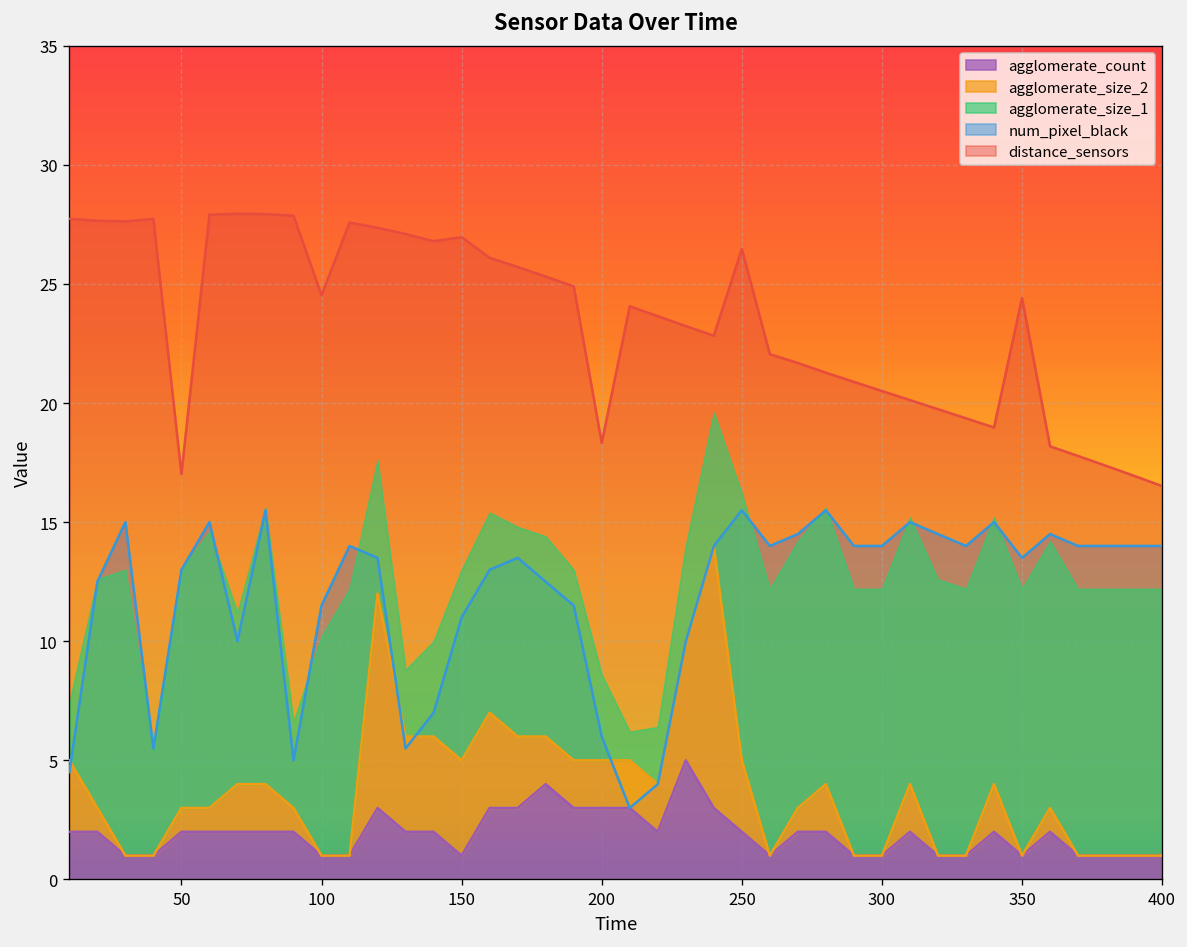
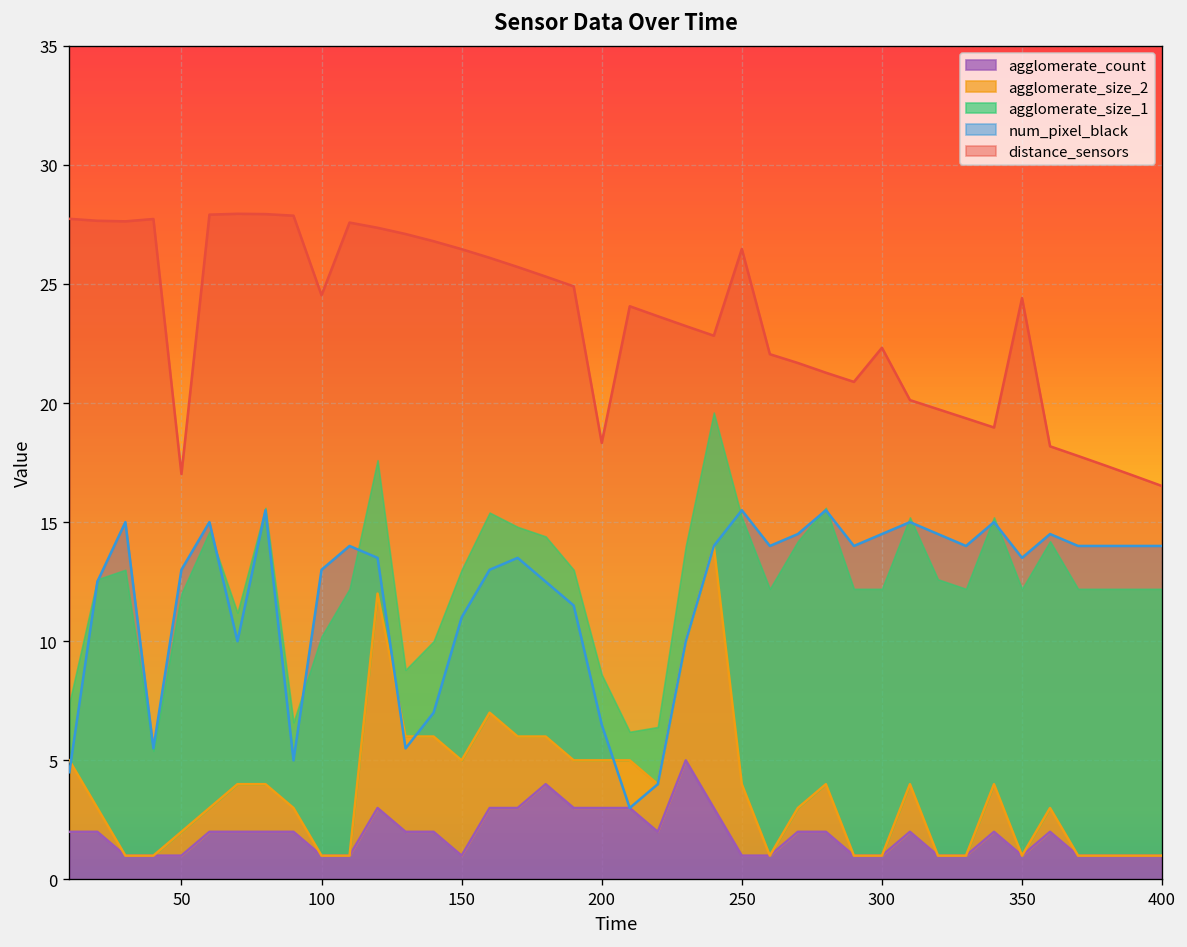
  {
    "agglomerate_count": {
-     "50": 2,
+     "50": 1,
      "150": 1,
      "200": 3,
-     "250": 2
+     "250": 1
    },
    "agglomerate_size_2": {
      "150": 5.0,
      "200": 5.0
    },
    "agglomerate_size_1": {
      "100": 9.2,
      "150": 8.0,
      "200": 3.6,
      "250": 11.2,
      "300": 11.2,
      "350": 11.2,
      "400": 11.2
    },
    "num_pixel_black": {
-     "100": 11.5,
+     "100": 13.0,
      "150": 11.0,
-     "200": 6.0,
+     "200": 6.5,
      "250": 15.5,
-     "300": 14.0,
+     "300": 14.5,
      "350": 13.5,
      "400": 14.0
    },
    "distance_sensors": {
      "50": 17.0,
      "100": 24.5,
-     "150": 27.0,
+     "150": 26.5,
      "200": 18.3,
      "250": 26.5,
-     "300": 20.5,
+     "300": 22.3,
      "350": 24.4,
      "400": 16.5
    }
  }
